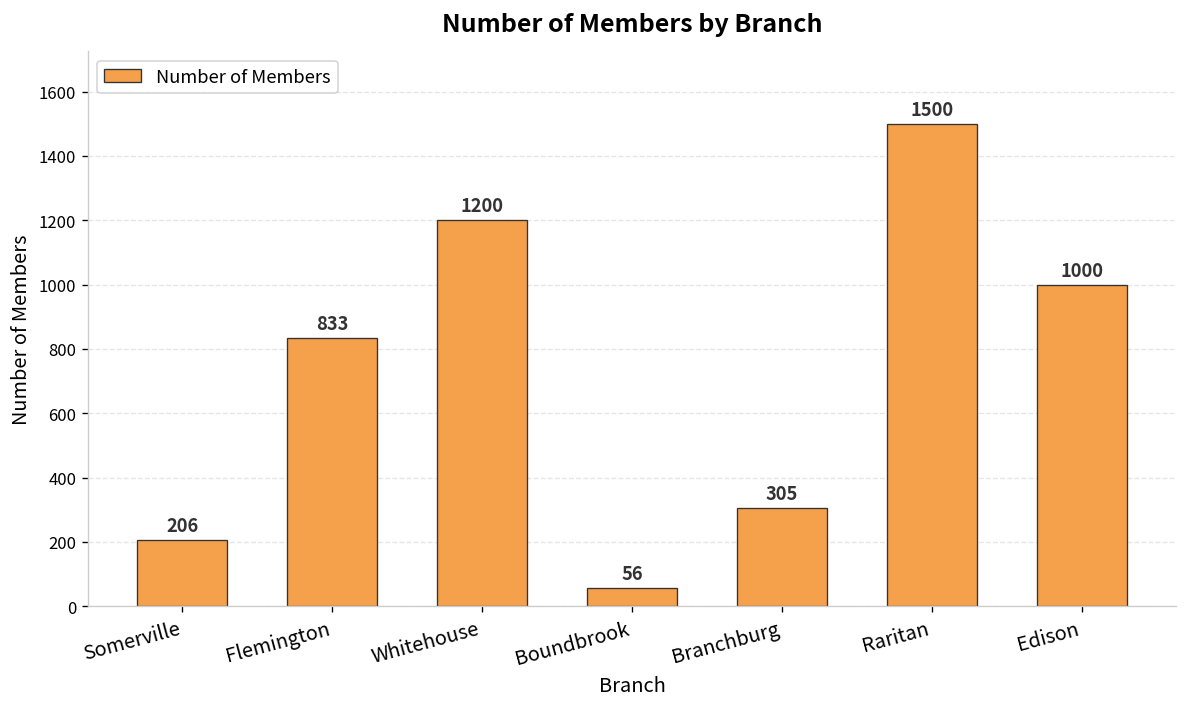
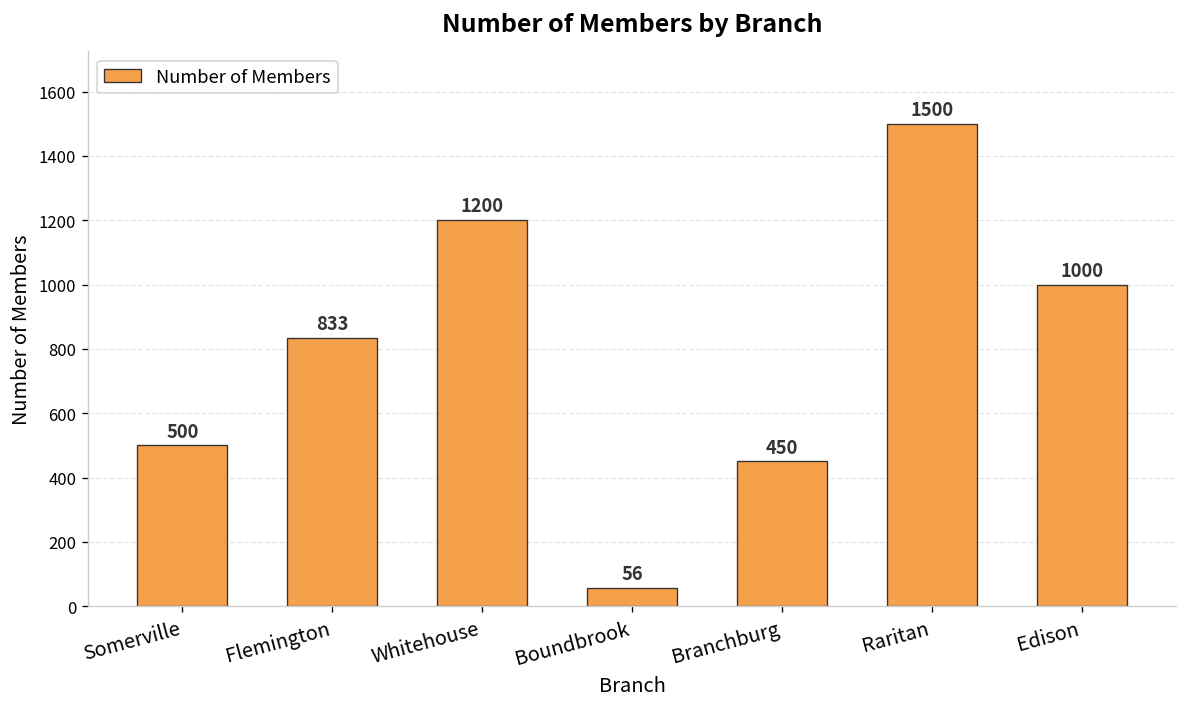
  {
-   "Somerville": 206,
+   "Somerville": 500,
    "Flemington": 833,
    "Whitehouse": 1200,
    "Boundbrook": 56,
-   "Branchburg": 305,
+   "Branchburg": 450,
    "Raritan": 1500,
    "Edison": 1000
  }
